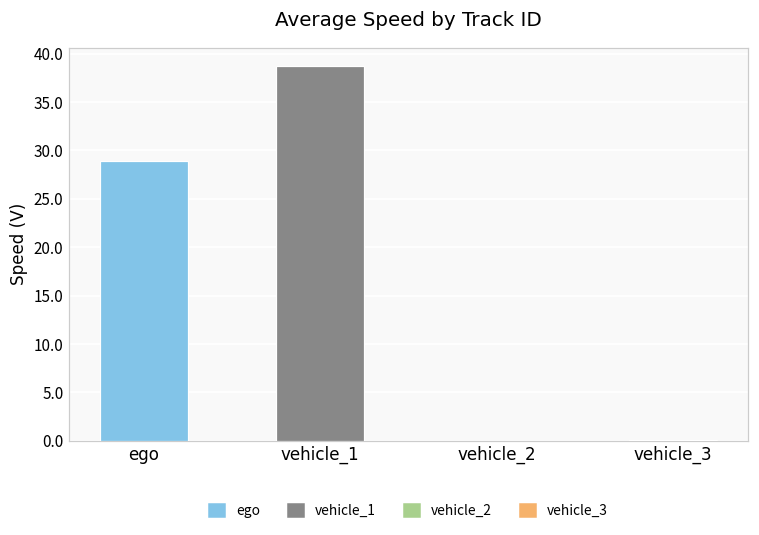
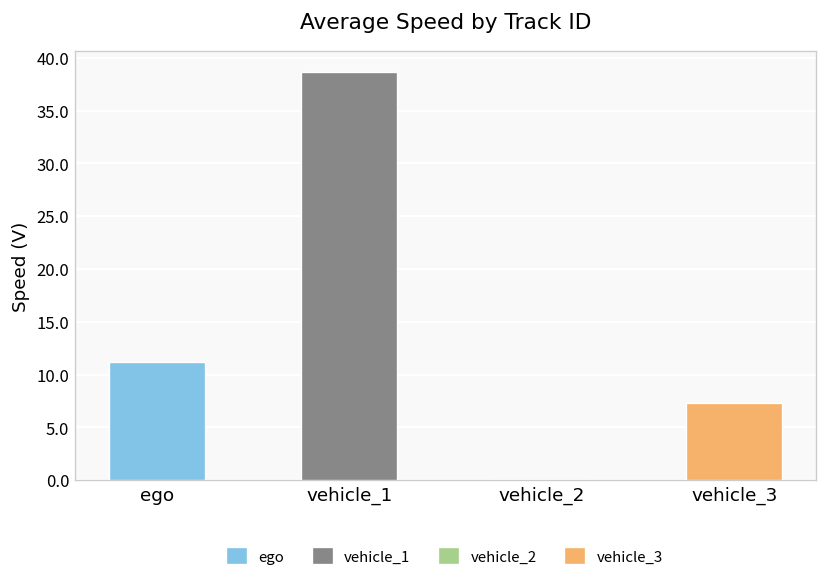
  {
-   "ego": 29,
+   "ego": 11,
    "vehicle_1": 39,
    "vehicle_2": 0,
-   "vehicle_3": 0
+   "vehicle_3": 7
  }
